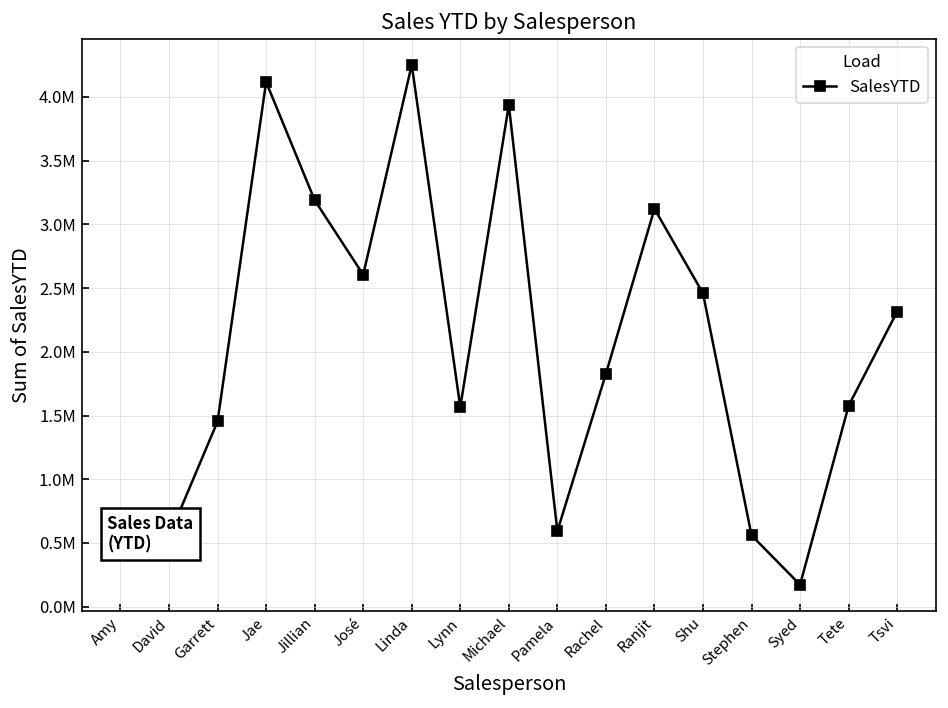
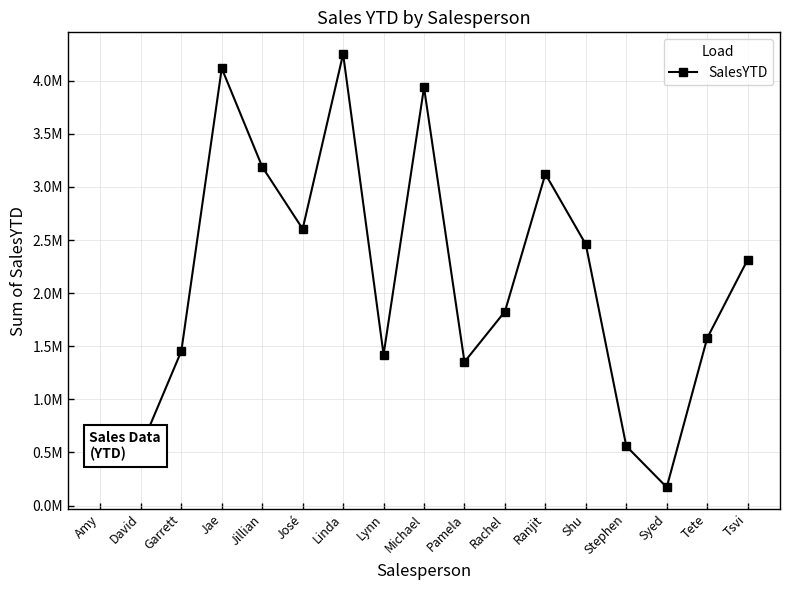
  {
    "Garrett": 1450000,
    "Jae": 4120000,
    "Jillian": 3190000,
    "José": 2600000,
    "Linda": 4250000,
-   "Lynn": 1570000,
+   "Lynn": 1420000,
    "Michael": 3940000,
-   "Pamela": 590000,
+   "Pamela": 1350000,
    "Rachel": 1830000,
    "Ranjit": 3120000,
    "Shu": 2460000,
    "Stephen": 560000,
    "Syed": 170000,
    "Tete": 1580000,
    "Tsvi": 2320000
  }
